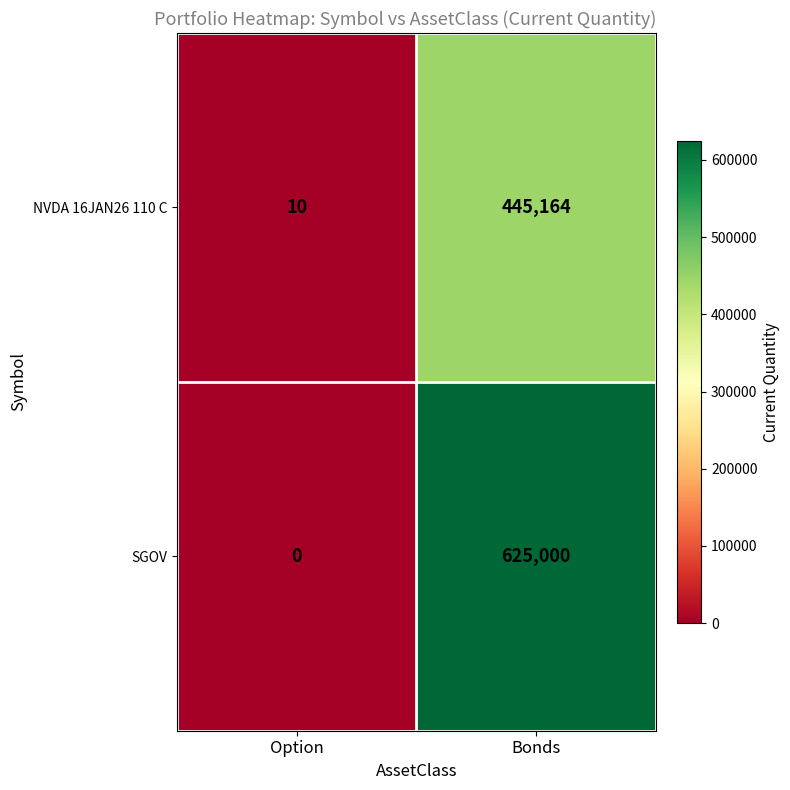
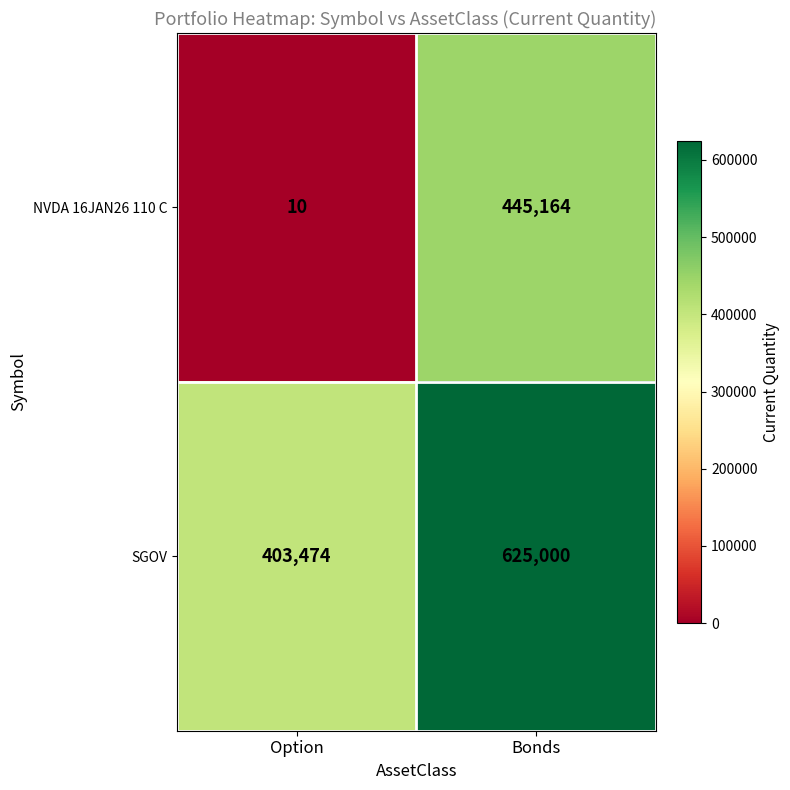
  {
    "NVDA 16JAN26 110 C": {
      "Option": "10",
      "Bonds": "445,164"
    },
    "SGOV": {
-     "Option": "0",
+     "Option": "403,474",
      "Bonds": "625,000"
    }
  }
